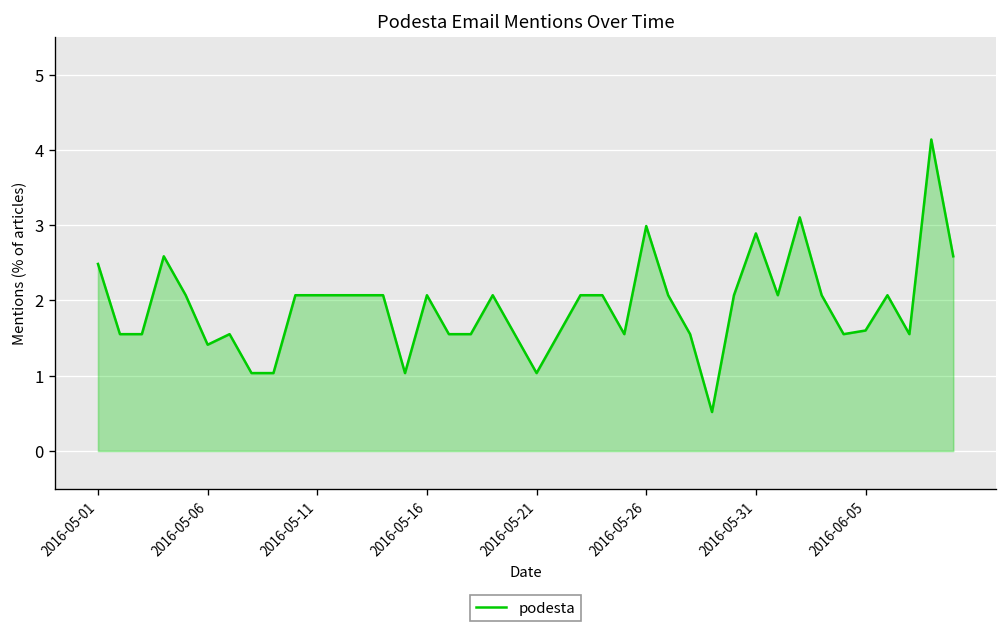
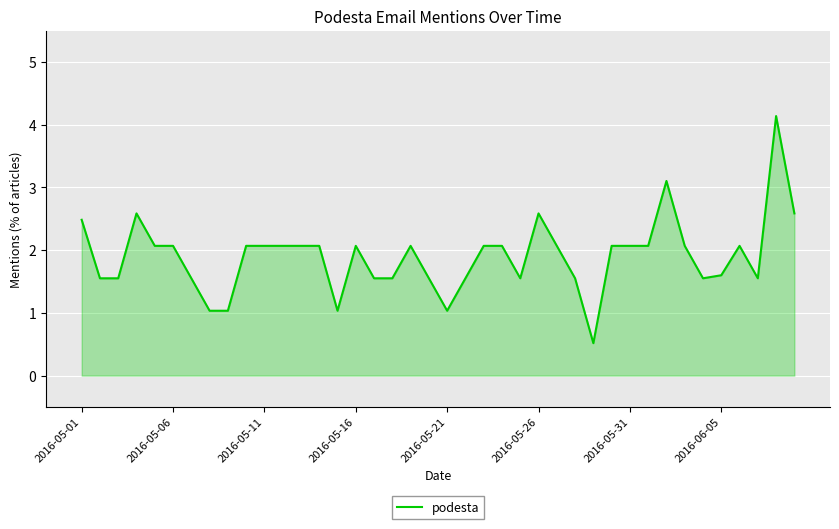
  {
    "2016-05-01": 2.5,
-   "2016-05-06": 1.4,
+   "2016-05-06": 2.1,
    "2016-05-11": 2.1,
    "2016-05-16": 2.1,
    "2016-05-21": 1.0,
-   "2016-05-26": 3.0,
-   "2016-05-31": 2.9,
+   "2016-05-26": 2.6,
+   "2016-05-31": 2.1,
    "2016-06-05": 1.6
  }
